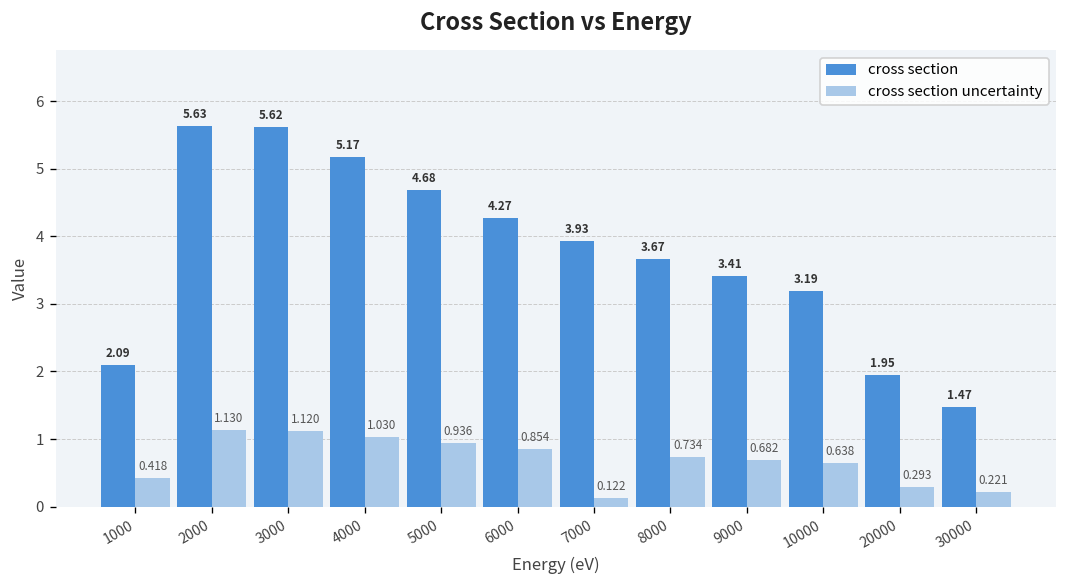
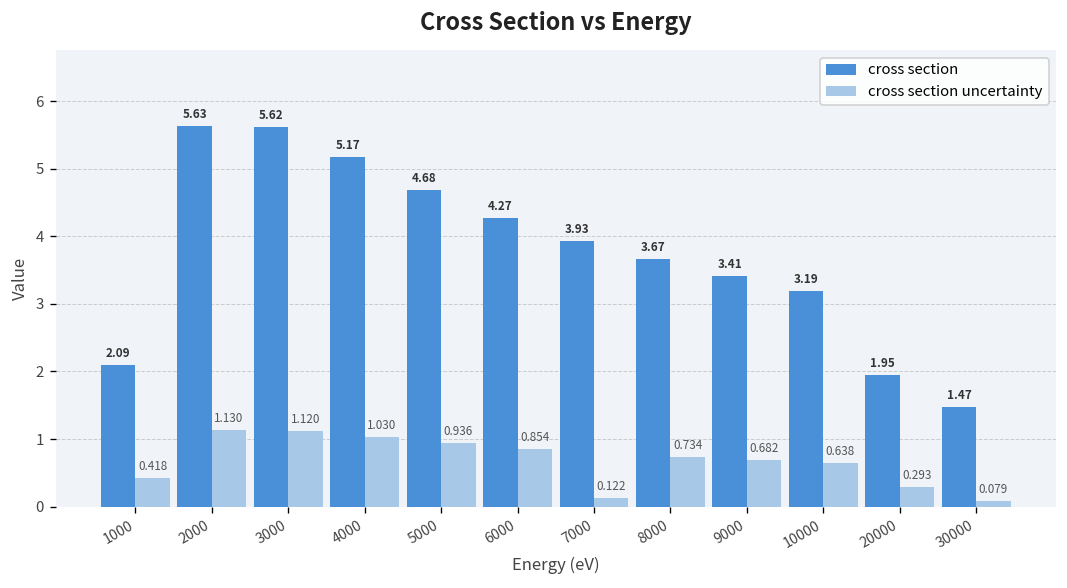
  {
    "cross section": {
      "1000": 2.09,
      "2000": 5.63,
      "3000": 5.62,
      "4000": 5.17,
      "5000": 4.68,
      "6000": 4.27,
      "7000": 3.93,
      "8000": 3.67,
      "9000": 3.41,
      "10000": 3.19,
      "20000": 1.95,
      "30000": 1.47
    },
    "cross section uncertainty": {
      "1000": 0.418,
      "2000": 1.130,
      "3000": 1.120,
      "4000": 1.030,
      "5000": 0.936,
      "6000": 0.854,
      "7000": 0.122,
      "8000": 0.734,
      "9000": 0.682,
      "10000": 0.638,
      "20000": 0.293,
-     "30000": 0.221
+     "30000": 0.079
    }
  }
